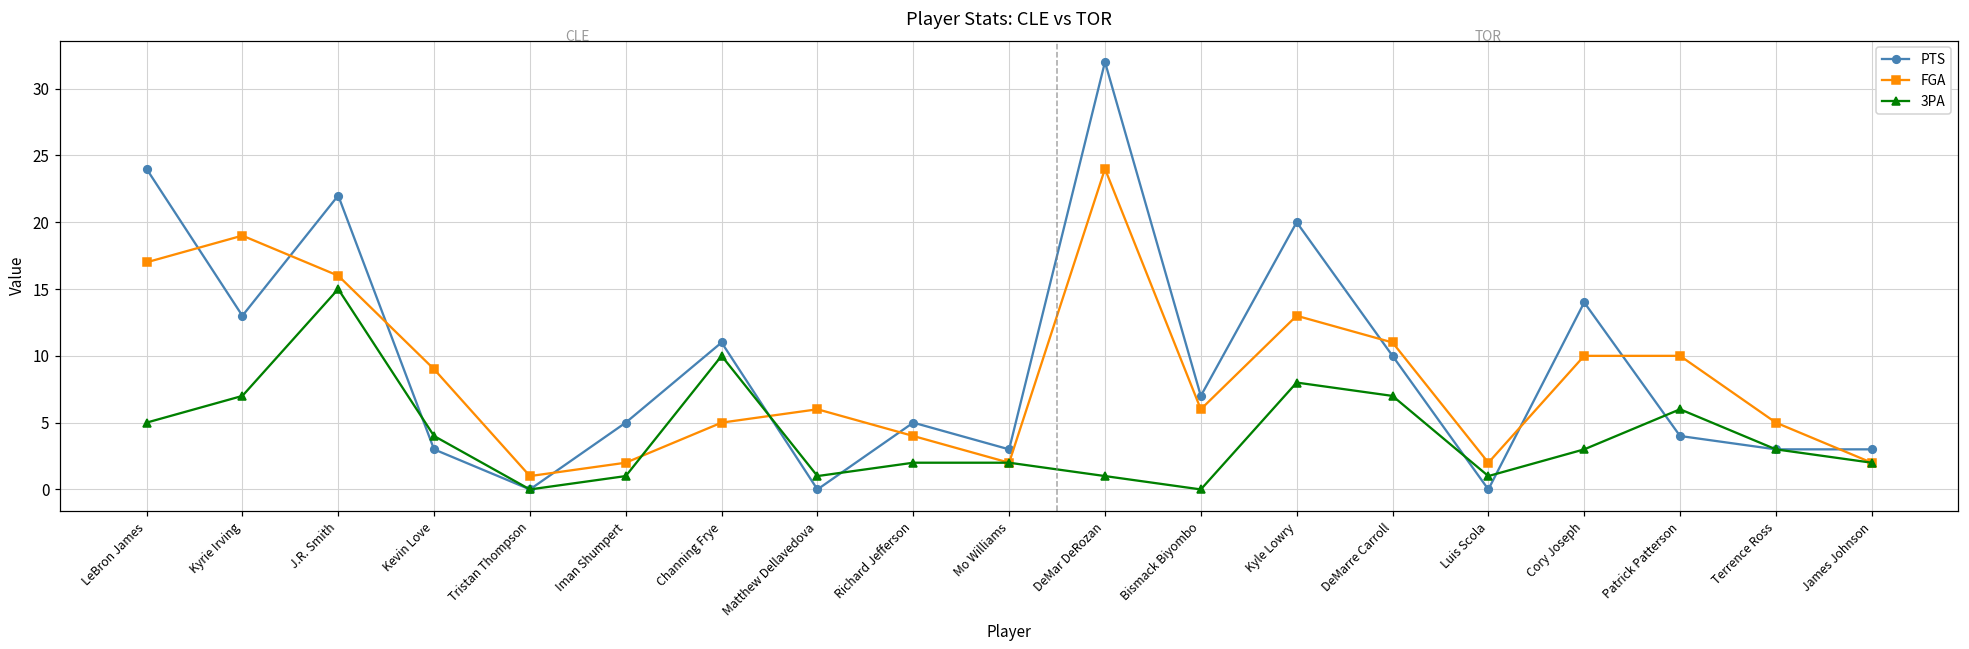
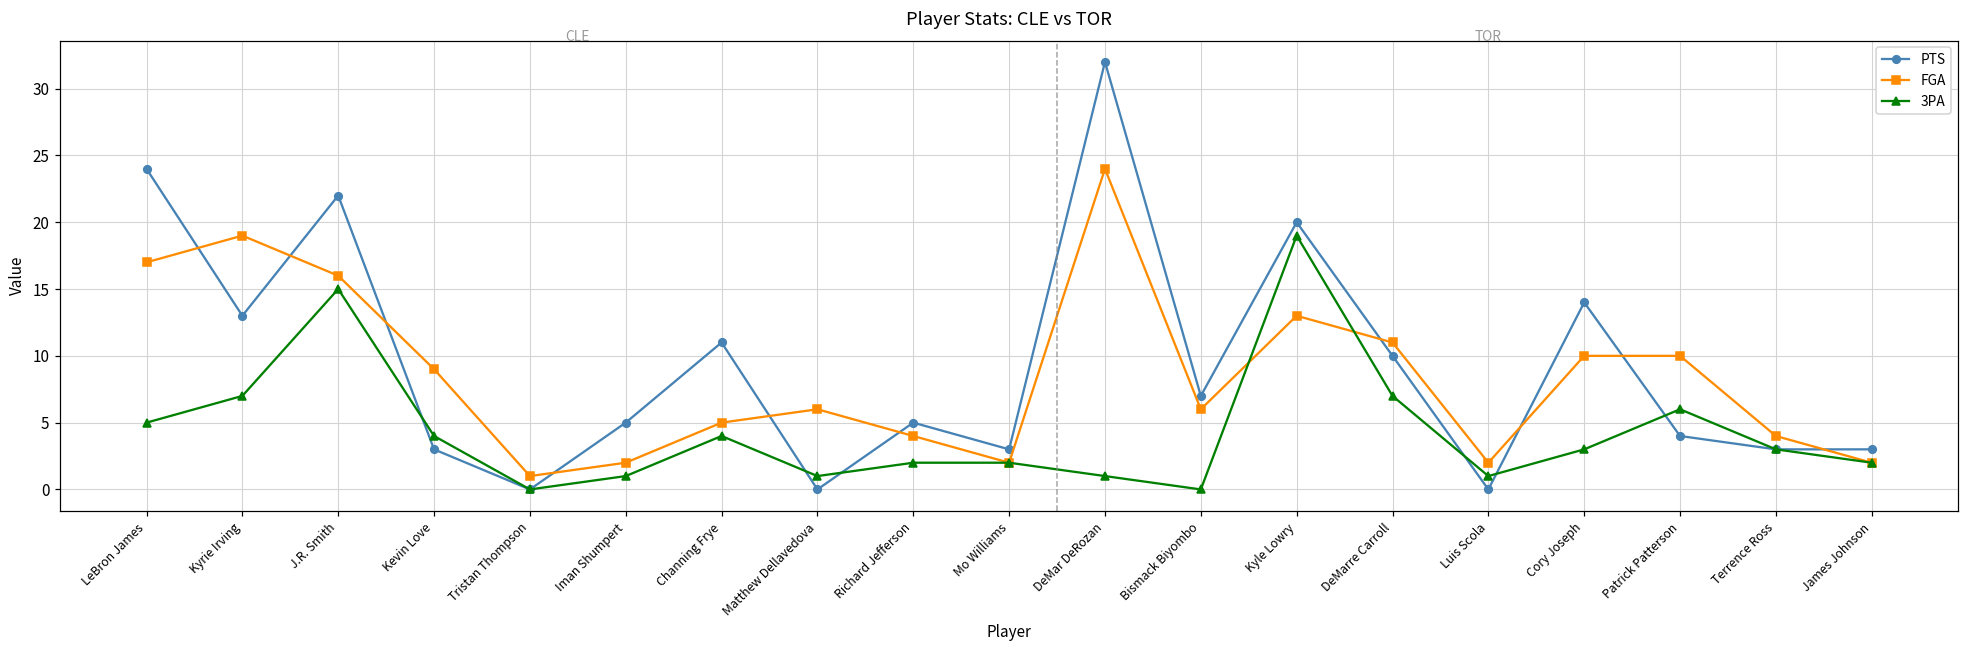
  {
    "PTS": {
      "LeBron James": 24,
      "Kyrie Irving": 13,
      "J.R. Smith": 22,
      "Kevin Love": 3,
      "Iman Shumpert": 5,
      "Channing Frye": 11,
      "Matthew Dellavedova": 0,
      "Richard Jefferson": 5,
      "Mo Williams": 3,
      "DeMar DeRozan": 32,
      "Bismack Biyombo": 7,
      "Kyle Lowry": 20,
      "DeMarre Carroll": 10,
      "Luis Scola": 0,
      "Cory Joseph": 14,
      "Patrick Patterson": 4,
      "James Johnson": 3
    },
    "FGA": {
      "LeBron James": 17,
      "Kyrie Irving": 19,
      "J.R. Smith": 16,
      "Kevin Love": 9,
      "Tristan Thompson": 1,
      "Iman Shumpert": 2,
      "Channing Frye": 5,
      "Matthew Dellavedova": 6,
      "Richard Jefferson": 4,
      "DeMar DeRozan": 24,
      "Bismack Biyombo": 6,
      "Kyle Lowry": 13,
      "DeMarre Carroll": 11,
      "Luis Scola": 2,
      "Cory Joseph": 10,
      "Patrick Patterson": 10,
-     "Terrence Ross": 5
+     "Terrence Ross": 4
    },
    "3PA": {
      "LeBron James": 5,
      "Kyrie Irving": 7,
      "J.R. Smith": 15,
      "Kevin Love": 4,
      "Iman Shumpert": 1,
-     "Channing Frye": 10,
+     "Channing Frye": 4,
      "Matthew Dellavedova": 1,
      "Richard Jefferson": 2,
      "DeMar DeRozan": 1,
      "Bismack Biyombo": 0,
-     "Kyle Lowry": 8,
+     "Kyle Lowry": 19,
      "DeMarre Carroll": 7,
      "Luis Scola": 1,
      "Cory Joseph": 3,
      "Patrick Patterson": 6
    }
  }
